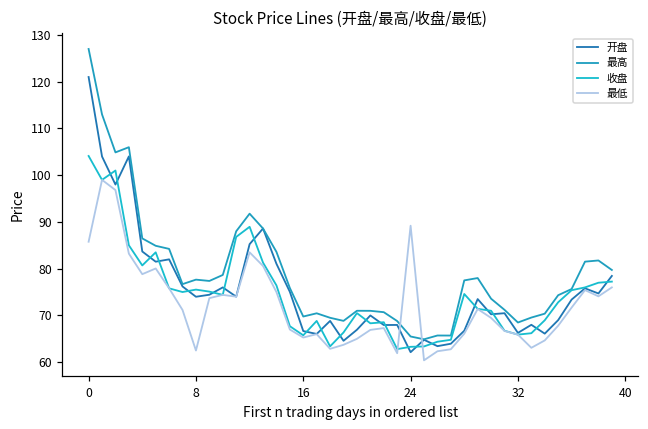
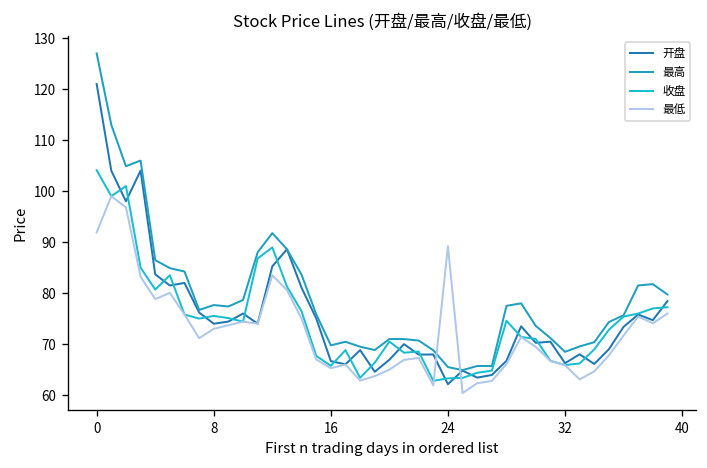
  {
    "最低": {
-     "0": 86,
-     "8": 63,
+     "0": 92,
+     "8": 73,
      "24": 89
    }
  }
